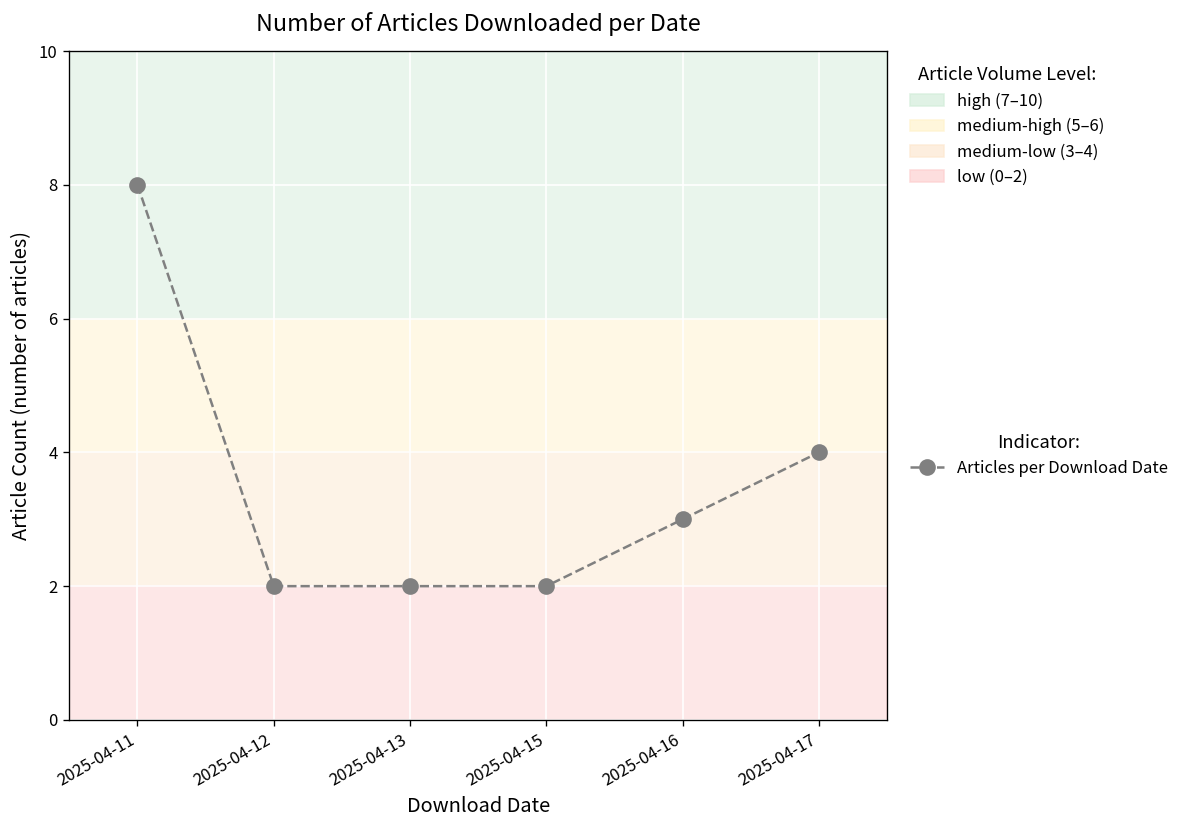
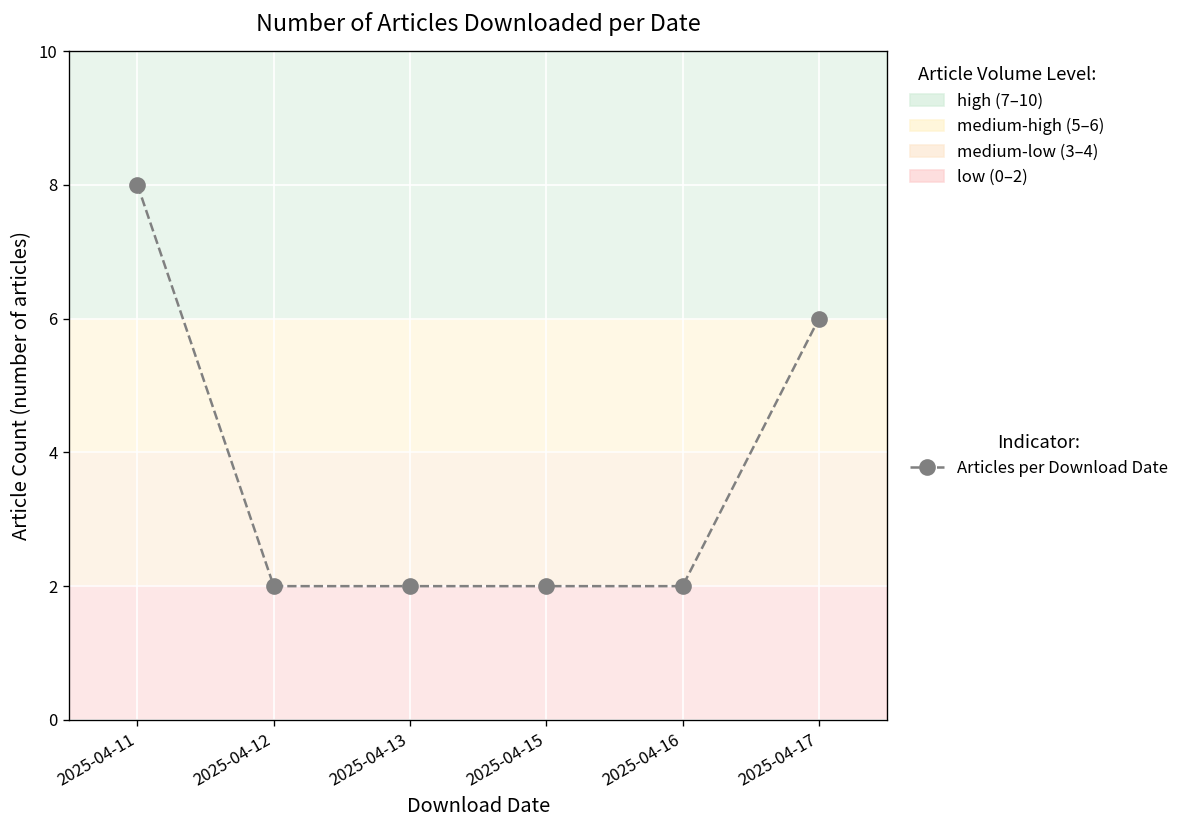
  {
    "2025-04-11": 8,
    "2025-04-12": 2,
    "2025-04-13": 2,
    "2025-04-15": 2,
-   "2025-04-16": 3,
-   "2025-04-17": 4
+   "2025-04-16": 2,
+   "2025-04-17": 6
  }
